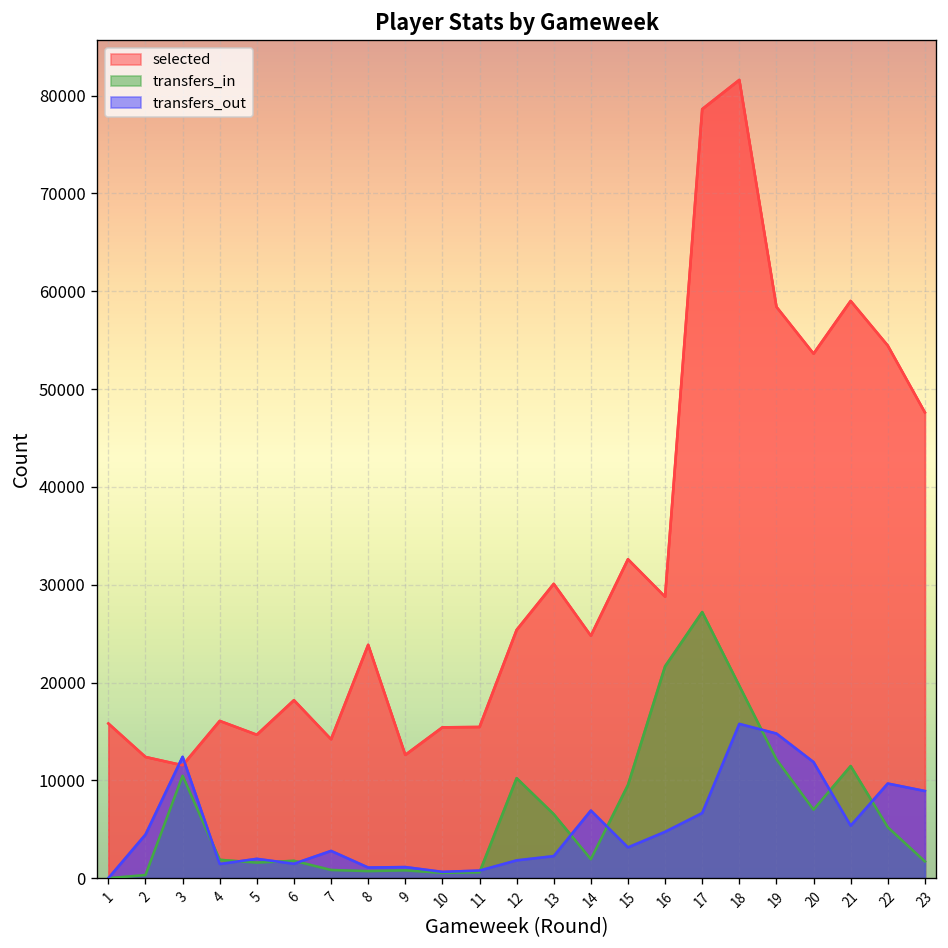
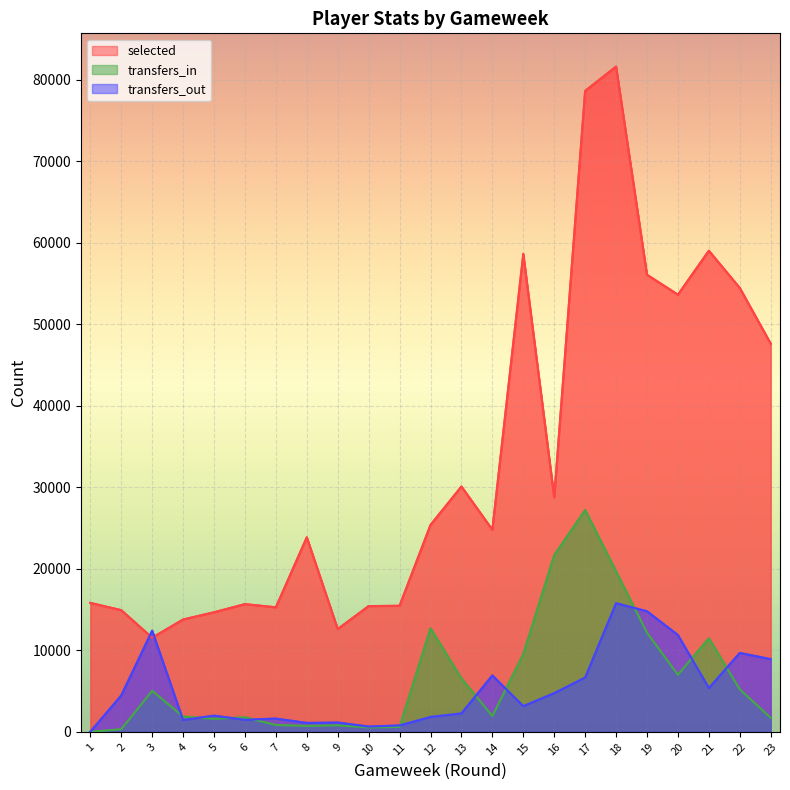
  {
    "selected": {
      "1": 16000,
-     "2": 12000,
+     "2": 15000,
      "3": 12000,
-     "4": 16000,
+     "4": 14000,
      "5": 15000,
-     "6": 18000,
-     "7": 14000,
+     "6": 16000,
+     "7": 15000,
      "8": 24000,
      "9": 13000,
      "10": 15000,
      "11": 15000,
      "12": 25000,
      "13": 30000,
      "14": 25000,
-     "15": 33000,
+     "15": 59000,
      "16": 29000,
      "17": 79000,
      "18": 82000,
-     "19": 58000,
+     "19": 56000,
      "20": 54000,
      "21": 59000,
      "22": 54000,
      "23": 48000
    },
    "transfers_in": {
      "2": 0,
-     "3": 10000,
+     "3": 5000,
      "4": 2000,
      "5": 2000,
      "7": 1000,
      "8": 1000,
      "9": 1000,
-     "12": 10000,
+     "12": 13000,
      "13": 7000,
      "14": 2000,
      "15": 10000,
      "16": 22000,
      "17": 27000,
      "18": 20000,
      "19": 12000,
      "20": 7000,
      "21": 11000,
      "22": 5000,
      "23": 2000
    },
    "transfers_out": {
      "2": 4000,
      "3": 12000,
      "4": 1000,
      "5": 2000,
-     "7": 3000,
+     "7": 2000,
      "8": 1000,
      "9": 1000,
      "12": 2000,
      "13": 2000,
      "14": 7000,
      "15": 3000,
      "16": 5000,
      "17": 7000,
      "18": 16000,
      "19": 15000,
      "20": 12000,
      "21": 5000,
      "22": 10000,
      "23": 9000
    }
  }
